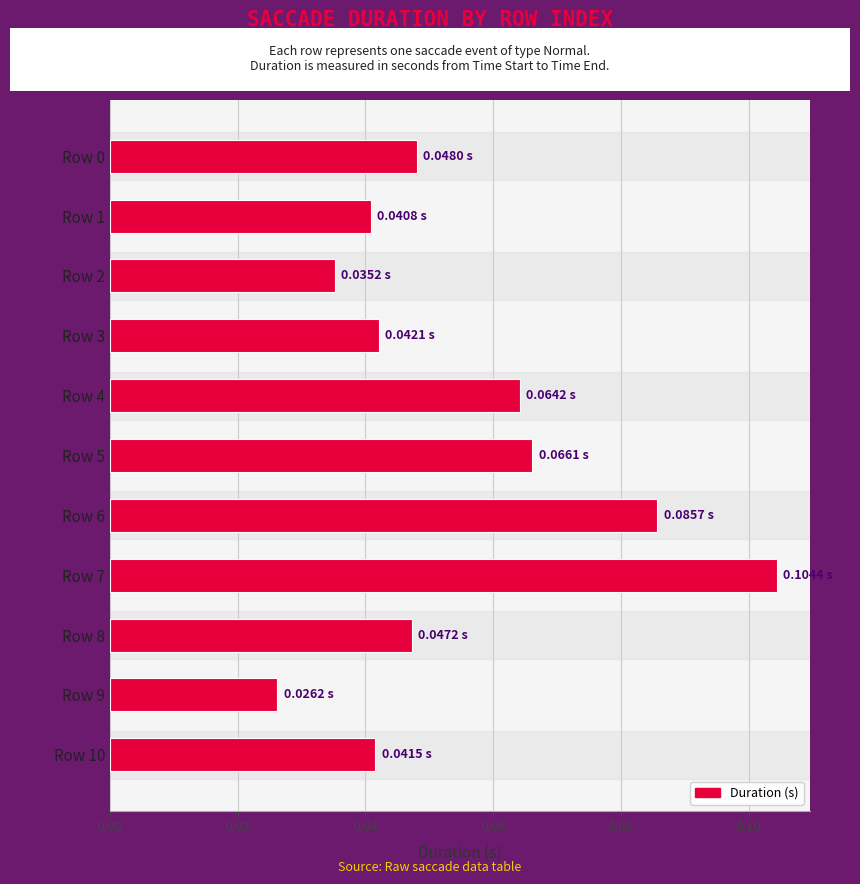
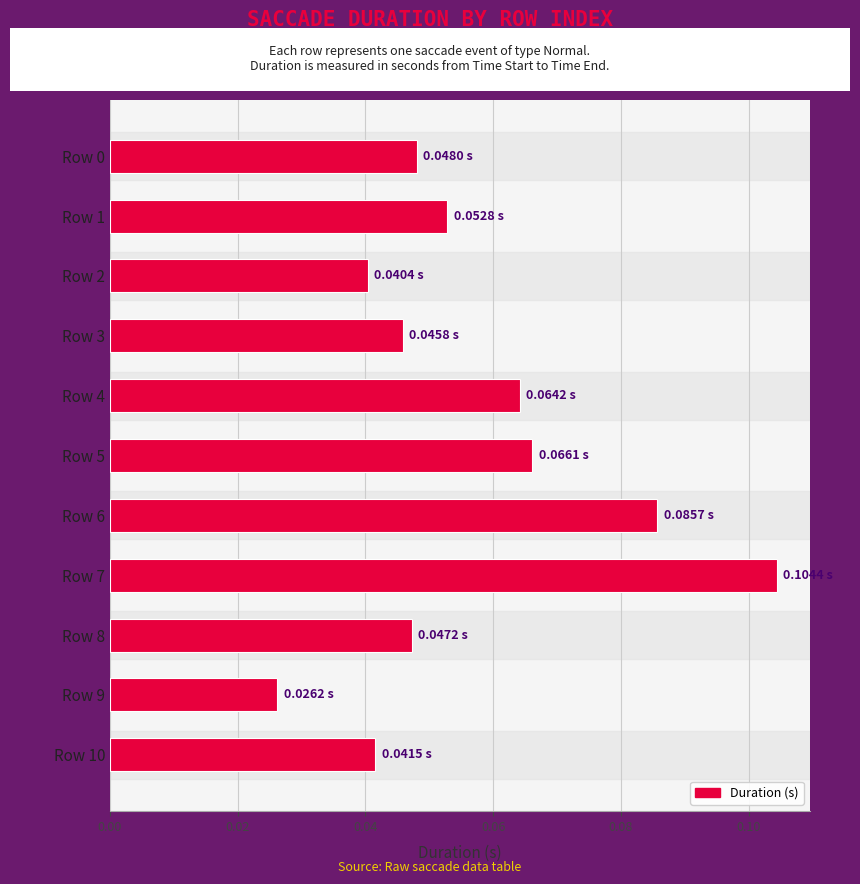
  {
    "Row 0": 0.0480,
-   "Row 1": 0.0408,
-   "Row 2": 0.0352,
-   "Row 3": 0.0421,
+   "Row 1": 0.0528,
+   "Row 2": 0.0404,
+   "Row 3": 0.0458,
    "Row 4": 0.0642,
    "Row 5": 0.0661,
    "Row 6": 0.0857,
    "Row 7": 0.1044,
    "Row 8": 0.0472,
    "Row 9": 0.0262,
    "Row 10": 0.0415
  }
